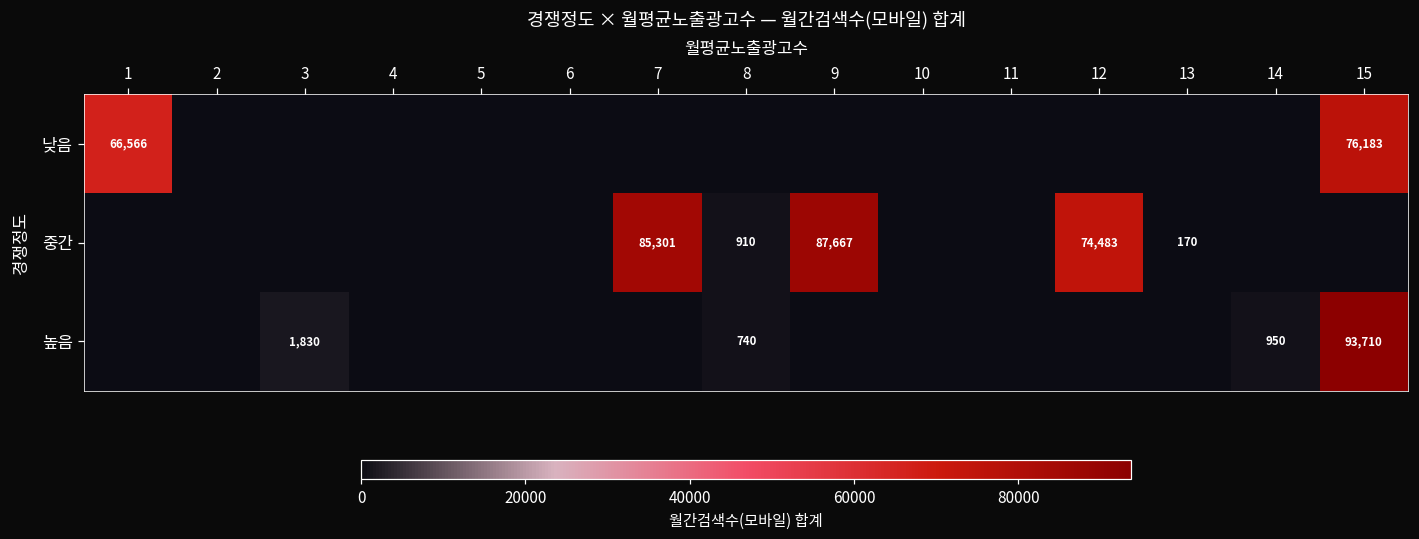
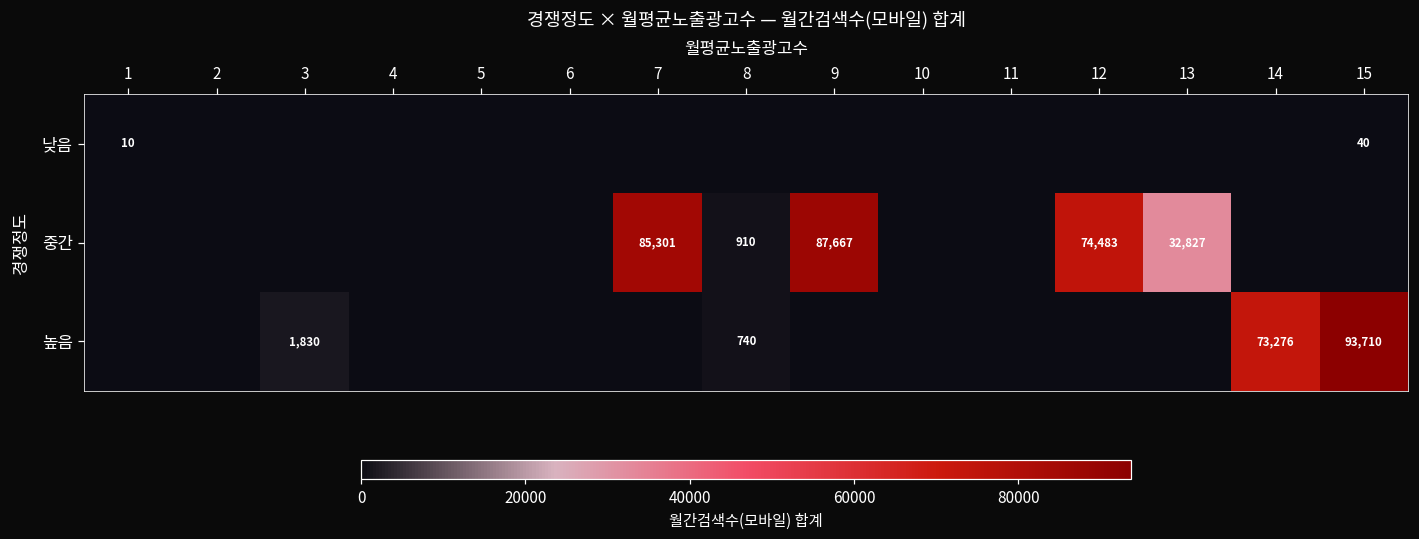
  {
    "낮음": {
-     "1": "66,566",
-     "15": "76,183"
+     "1": "10",
+     "15": "40"
    },
    "중간": {
      "7": "85,301",
      "8": "910",
      "9": "87,667",
      "12": "74,483",
-     "13": "170"
+     "13": "32,827"
    },
    "높음": {
      "3": "1,830",
      "8": "740",
-     "14": "950",
+     "14": "73,276",
      "15": "93,710"
    }
  }
